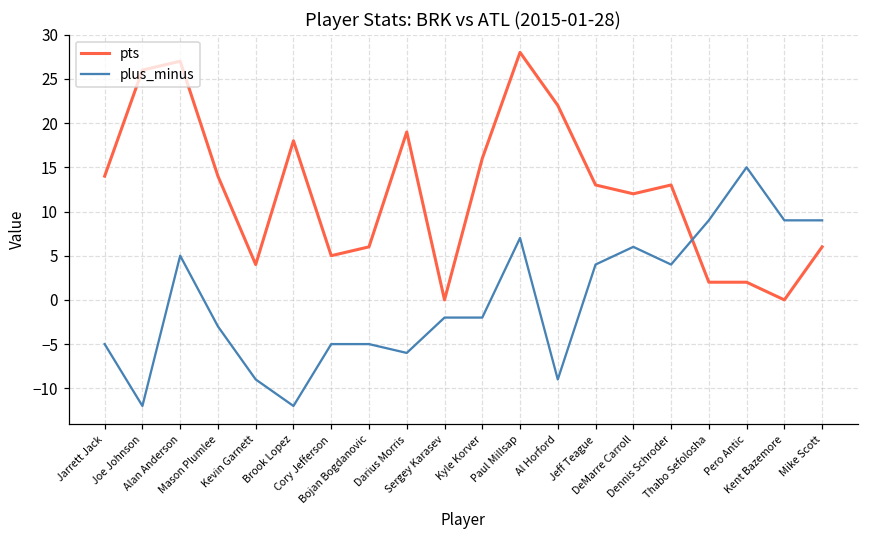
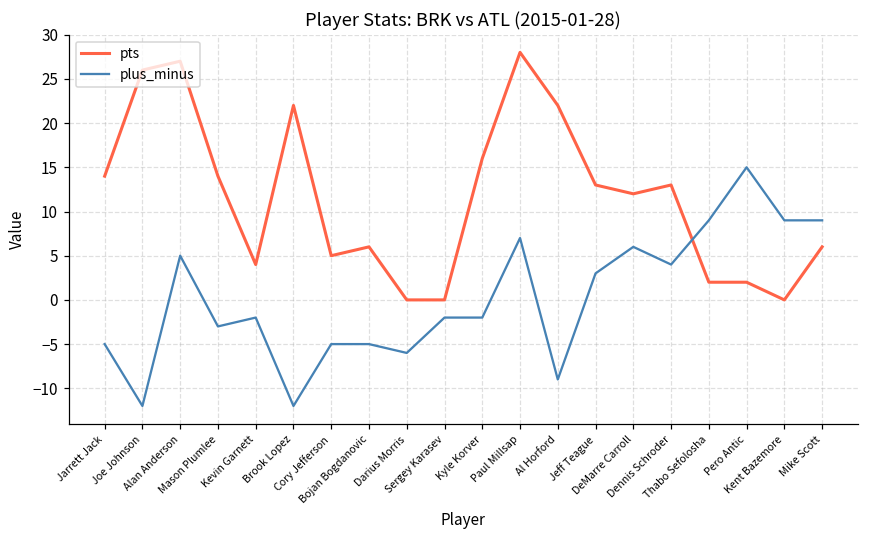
  {
    "pts": {
      "Jarrett Jack": 14,
      "Mason Plumlee": 14,
      "Kevin Garnett": 4,
-     "Brook Lopez": 18,
+     "Brook Lopez": 22,
      "Cory Jefferson": 5,
      "Bojan Bogdanovic": 6,
-     "Darius Morris": 19,
+     "Darius Morris": 0,
      "Sergey Karasev": 0,
      "Kyle Korver": 16,
      "Paul Millsap": 28,
      "Al Horford": 22,
      "Jeff Teague": 13,
      "DeMarre Carroll": 12,
      "Dennis Schroder": 13,
      "Thabo Sefolosha": 2,
      "Pero Antic": 2,
      "Kent Bazemore": 0,
      "Mike Scott": 6
    },
    "plus_minus": {
      "Jarrett Jack": -5,
      "Joe Johnson": -12,
      "Alan Anderson": 5,
      "Mason Plumlee": -3,
-     "Kevin Garnett": -9,
+     "Kevin Garnett": -2,
      "Brook Lopez": -12,
      "Cory Jefferson": -5,
      "Bojan Bogdanovic": -5,
      "Darius Morris": -6,
      "Sergey Karasev": -2,
      "Kyle Korver": -2,
      "Paul Millsap": 7,
      "Al Horford": -9,
-     "Jeff Teague": 4,
+     "Jeff Teague": 3,
      "DeMarre Carroll": 6,
      "Dennis Schroder": 4,
      "Thabo Sefolosha": 9,
      "Pero Antic": 15,
      "Kent Bazemore": 9,
      "Mike Scott": 9
    }
  }
